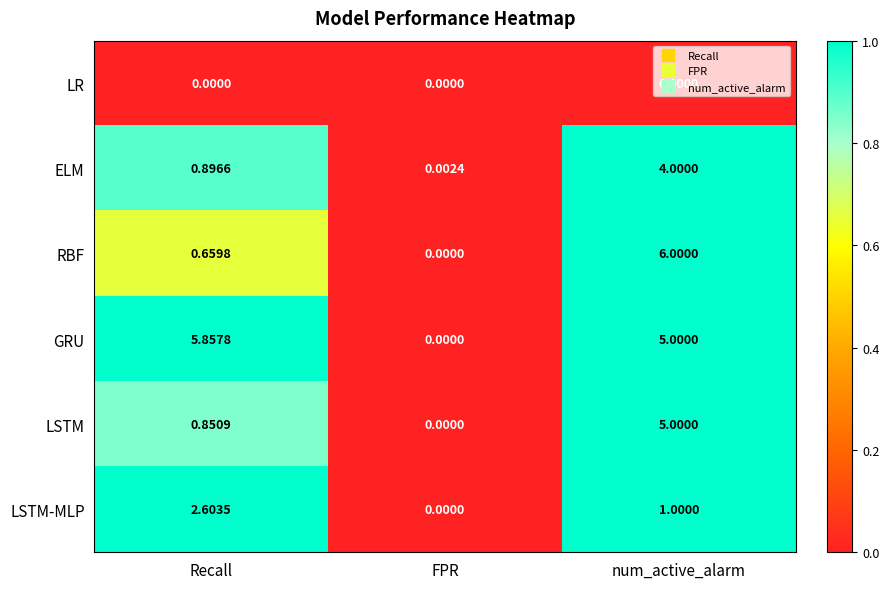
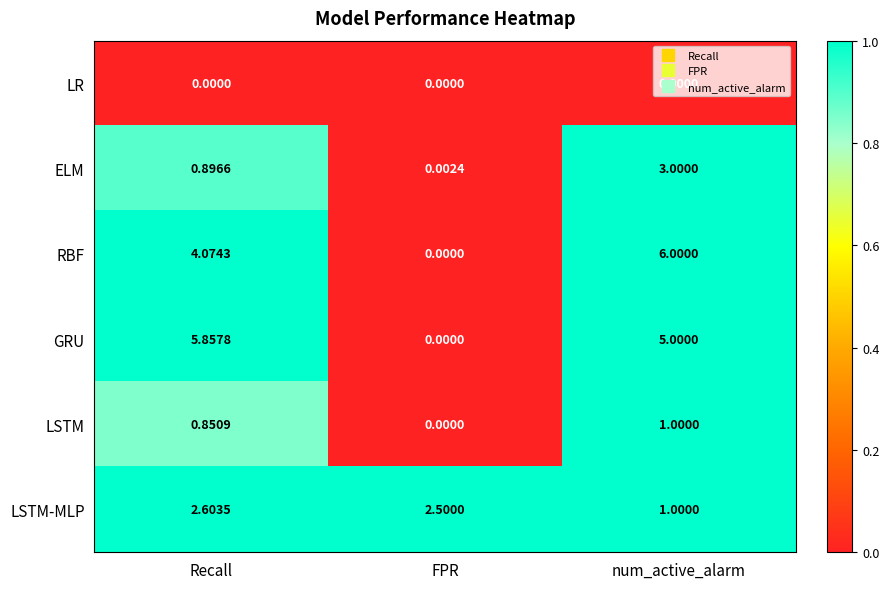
  {
    "LR": {
      "Recall": 0.0000,
      "FPR": 0.0000
    },
    "ELM": {
      "Recall": 0.8966,
      "FPR": 0.0024,
-     "num_active_alarm": 4.0000
+     "num_active_alarm": 3.0000
    },
    "RBF": {
-     "Recall": 0.6598,
+     "Recall": 4.0743,
      "FPR": 0.0000,
      "num_active_alarm": 6.0000
    },
    "GRU": {
      "Recall": 5.8578,
      "FPR": 0.0000,
      "num_active_alarm": 5.0000
    },
    "LSTM": {
      "Recall": 0.8509,
      "FPR": 0.0000,
-     "num_active_alarm": 5.0000
+     "num_active_alarm": 1.0000
    },
    "LSTM-MLP": {
      "Recall": 2.6035,
-     "FPR": 0.0000,
+     "FPR": 2.5000,
      "num_active_alarm": 1.0000
    }
  }
